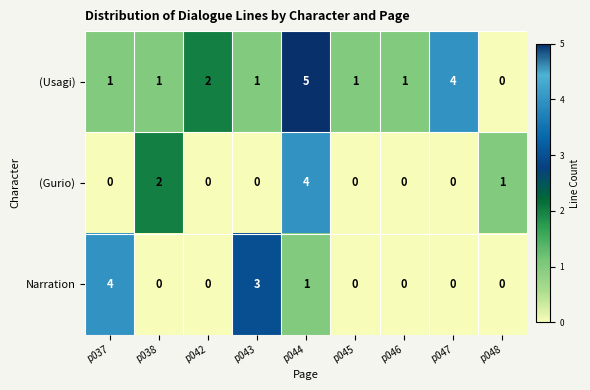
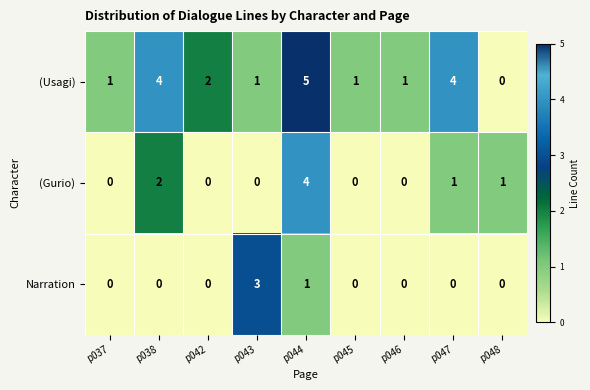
  {
    "(Usagi)": {
      "p037": 1,
-     "p038": 1,
+     "p038": 4,
      "p042": 2,
      "p043": 1,
      "p044": 5,
      "p045": 1,
      "p046": 1,
      "p047": 4,
      "p048": 0
    },
    "(Gurio)": {
      "p037": 0,
      "p038": 2,
      "p042": 0,
      "p043": 0,
      "p044": 4,
      "p045": 0,
      "p046": 0,
-     "p047": 0,
+     "p047": 1,
      "p048": 1
    },
    "Narration": {
-     "p037": 4,
+     "p037": 0,
      "p038": 0,
      "p042": 0,
      "p043": 3,
      "p044": 1,
      "p045": 0,
      "p046": 0,
      "p047": 0,
      "p048": 0
    }
  }
